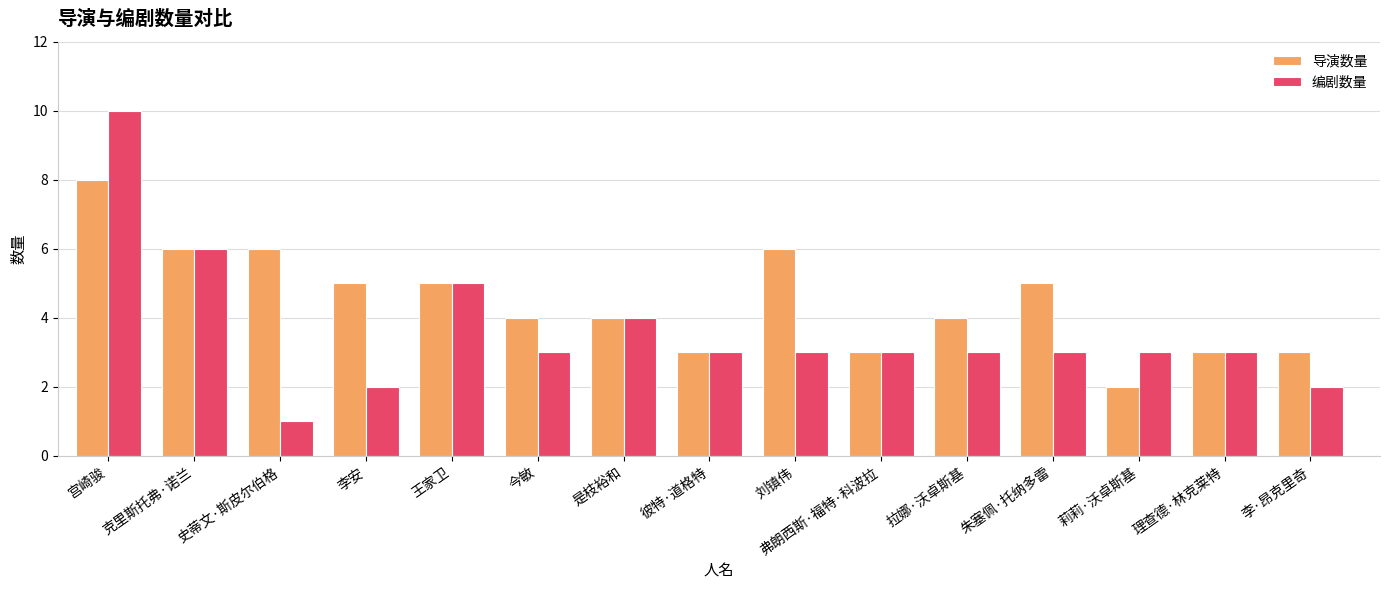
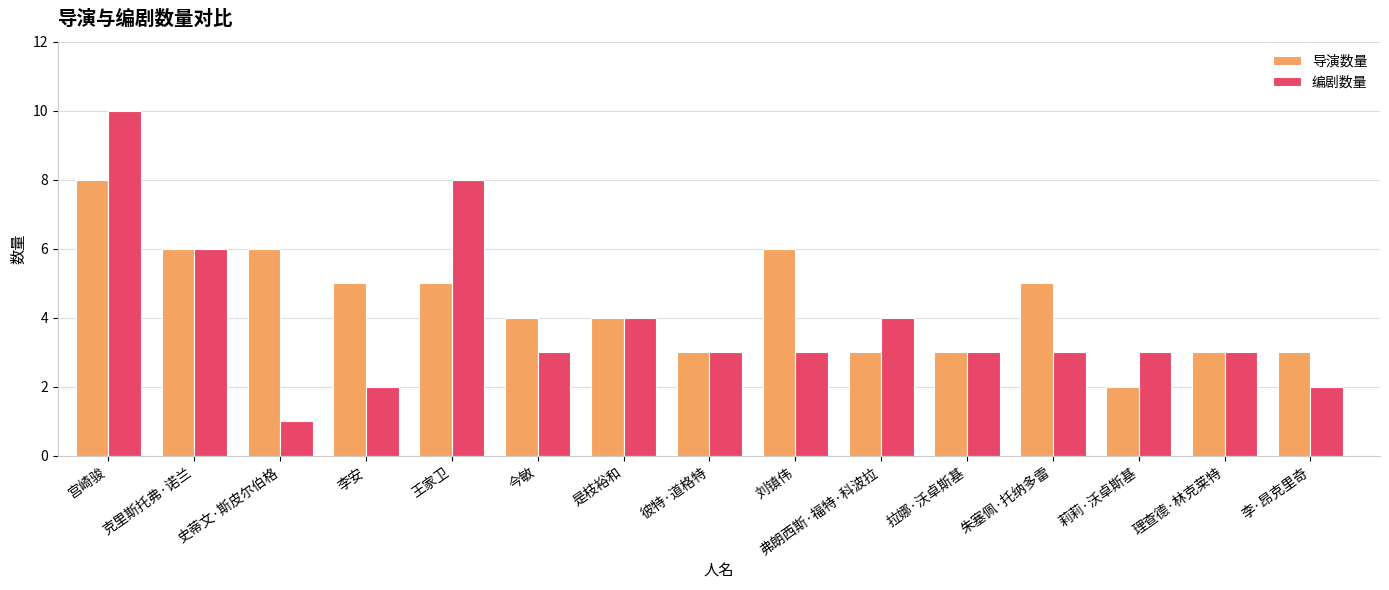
  {
    "导演数量": {
      "宫崎骏": 8,
      "克里斯托弗·诺兰": 6,
      "史蒂文·斯皮尔伯格": 6,
      "李安": 5,
      "王家卫": 5,
      "今敏": 4,
      "是枝裕和": 4,
      "彼特·道格特": 3,
      "刘镇伟": 6,
      "弗朗西斯·福特·科波拉": 3,
-     "拉娜·沃卓斯基": 4,
+     "拉娜·沃卓斯基": 3,
      "朱塞佩·托纳多雷": 5,
      "莉莉·沃卓斯基": 2,
      "理查德·林克莱特": 3,
      "李·昂克里奇": 3
    },
    "编剧数量": {
      "宫崎骏": 10,
      "克里斯托弗·诺兰": 6,
      "史蒂文·斯皮尔伯格": 1,
      "李安": 2,
-     "王家卫": 5,
+     "王家卫": 8,
      "今敏": 3,
      "是枝裕和": 4,
      "彼特·道格特": 3,
      "刘镇伟": 3,
-     "弗朗西斯·福特·科波拉": 3,
+     "弗朗西斯·福特·科波拉": 4,
      "拉娜·沃卓斯基": 3,
      "朱塞佩·托纳多雷": 3,
      "莉莉·沃卓斯基": 3,
      "理查德·林克莱特": 3,
      "李·昂克里奇": 2
    }
  }
